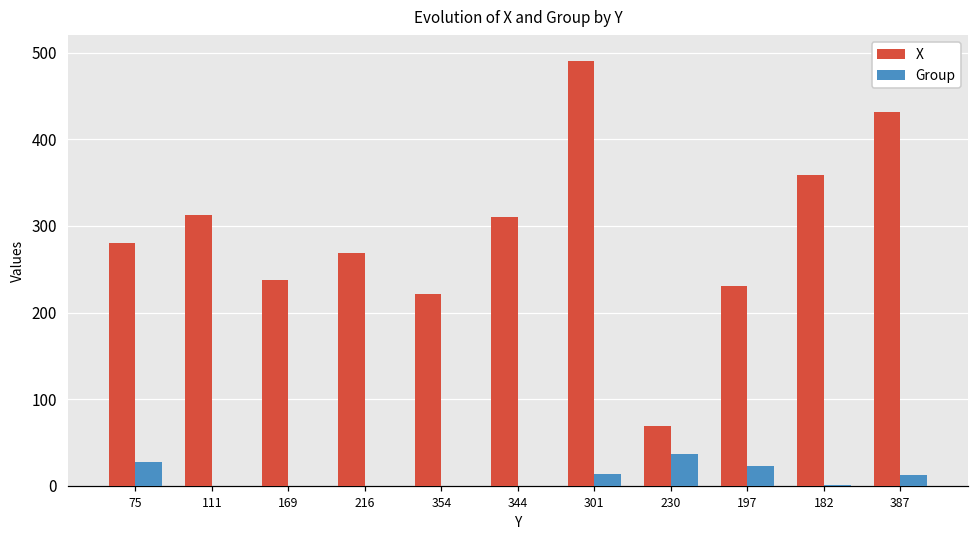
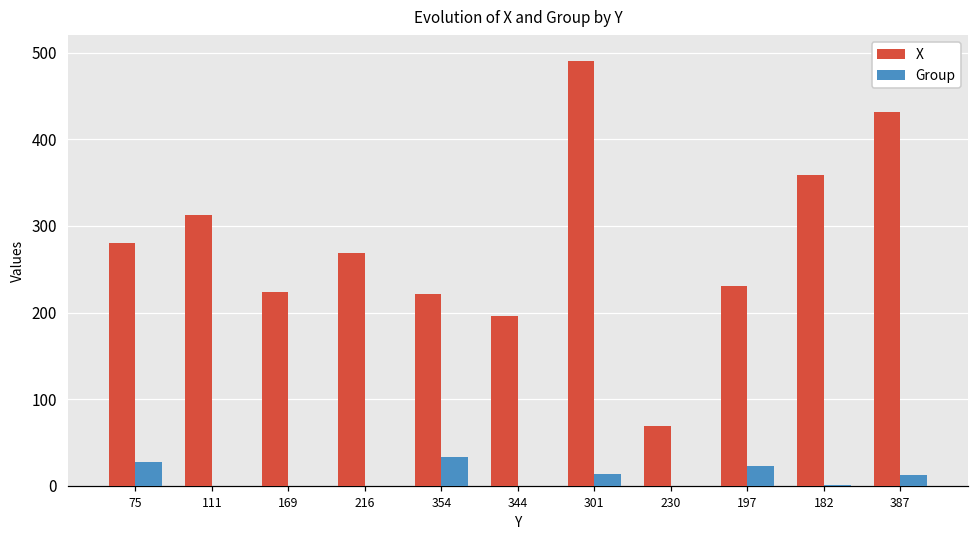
  {
    "X": {
      "75": 280,
      "111": 310,
-     "169": 240,
+     "169": 220,
      "216": 270,
      "354": 220,
-     "344": 310,
+     "344": 200,
      "301": 490,
      "230": 70,
      "197": 230,
      "182": 360,
      "387": 430
    },
    "Group": {
      "75": 30,
      "111": 0,
      "169": 0,
      "216": 0,
-     "354": 0,
+     "354": 30,
      "344": 0,
      "301": 10,
-     "230": 40,
+     "230": 0,
      "197": 20,
      "387": 10
    }
  }
